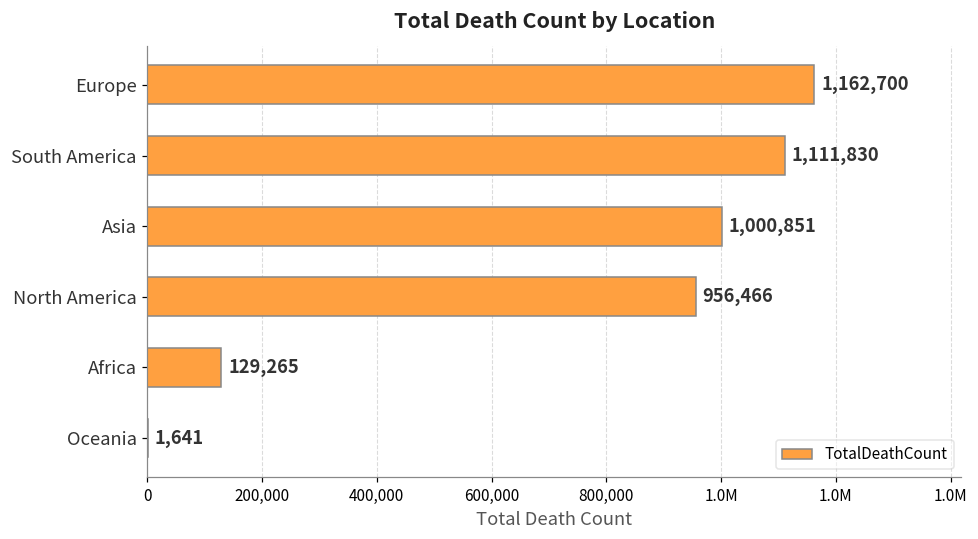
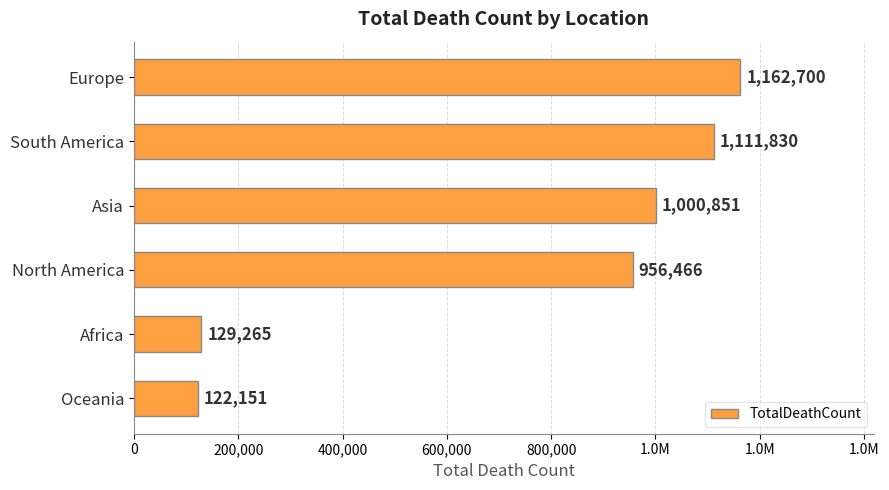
  {
    "Europe": "1,162,700",
    "South America": "1,111,830",
    "Asia": "1,000,851",
    "North America": "956,466",
    "Africa": "129,265",
-   "Oceania": "1,641"
+   "Oceania": "122,151"
  }
